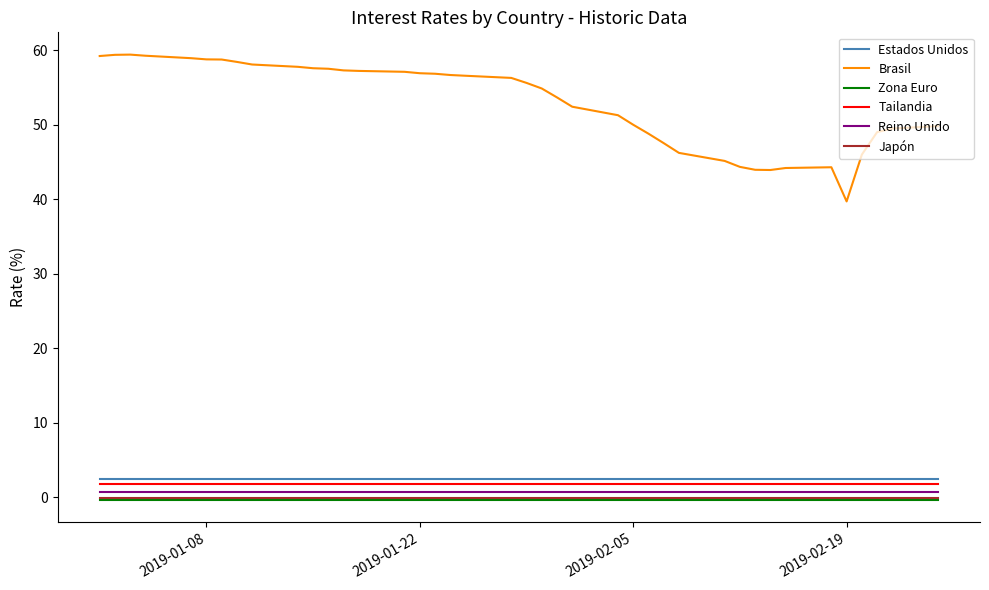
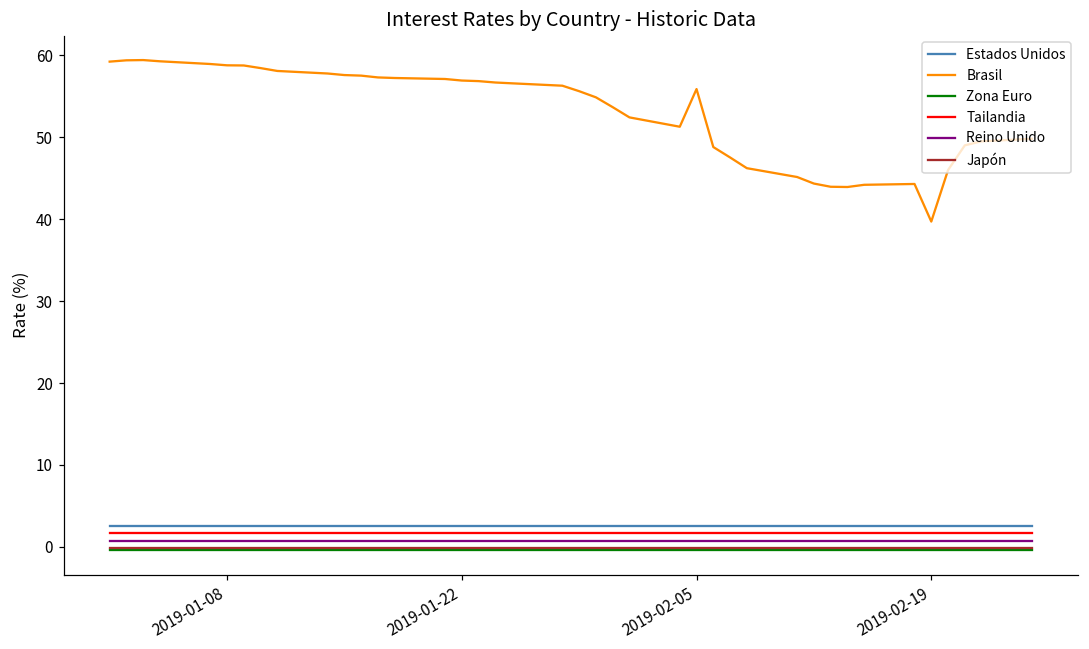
  {
    "Estados Unidos": {
      "2019-01-08": 3,
      "2019-01-22": 3,
      "2019-02-05": 3,
      "2019-02-19": 3
    },
    "Brasil": {
      "2019-01-08": 59,
      "2019-01-22": 57,
-     "2019-02-05": 50,
+     "2019-02-05": 56,
      "2019-02-19": 40
    },
    "Tailandia": {
      "2019-01-08": 2,
      "2019-01-22": 2,
      "2019-02-05": 2,
      "2019-02-19": 2
    },
    "Reino Unido": {
      "2019-01-08": 1,
      "2019-01-22": 1,
      "2019-02-05": 1,
      "2019-02-19": 1
    }
  }
